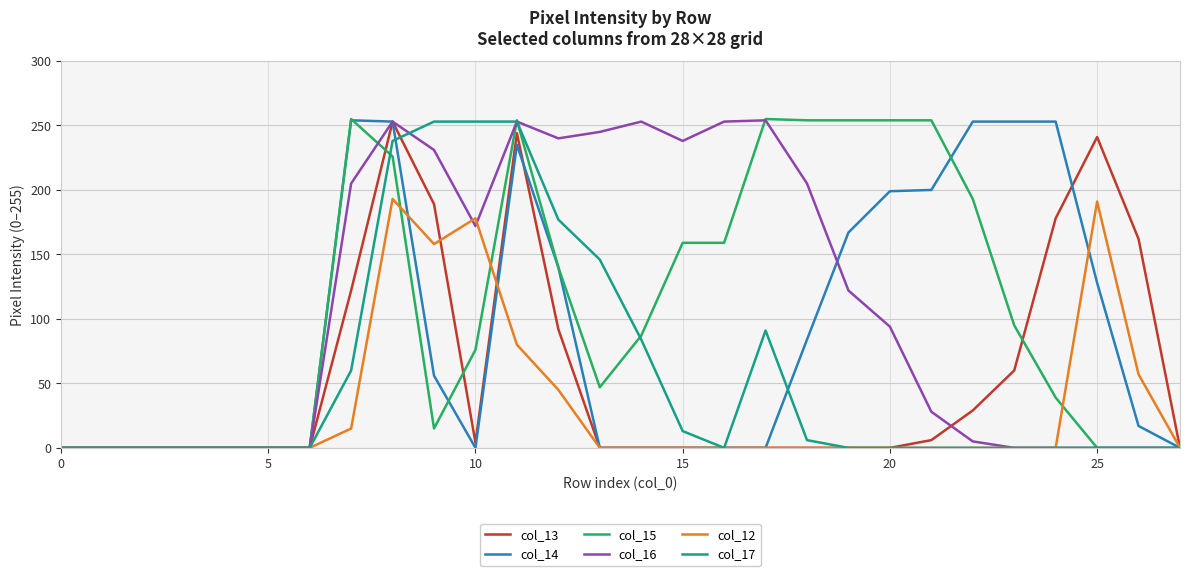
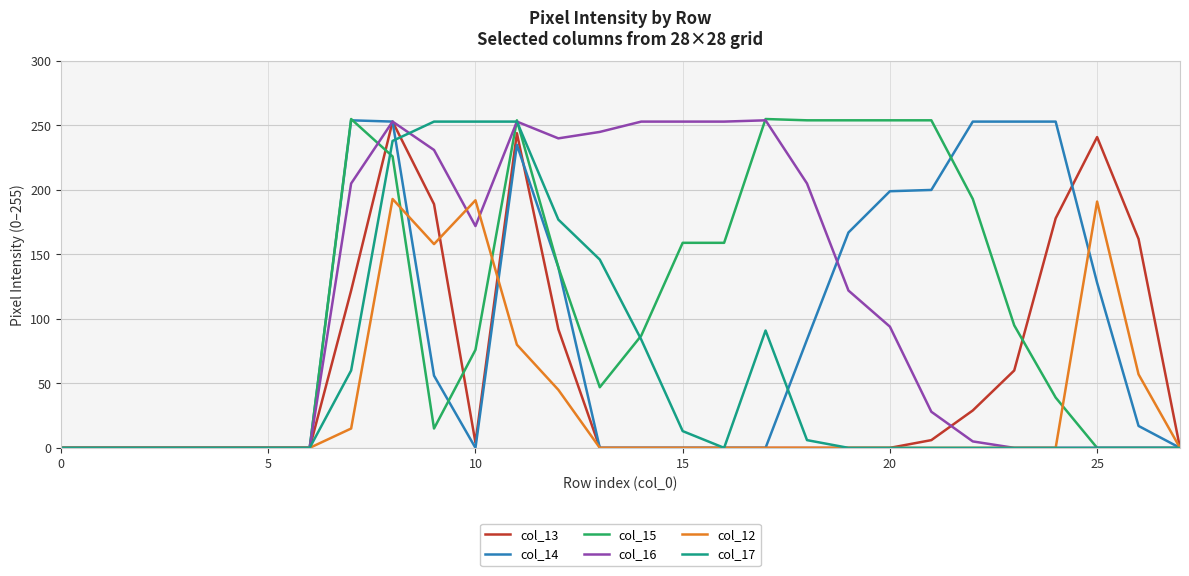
  {
    "col_13": {
      "10": 4,
      "25": 241
    },
    "col_14": {
      "10": 0,
      "20": 199,
      "25": 128
    },
    "col_16": {
      "10": 172,
-     "15": 238,
+     "15": 253,
      "20": 94
    },
    "col_12": {
-     "10": 178,
+     "10": 192,
      "25": 191
    }
  }
